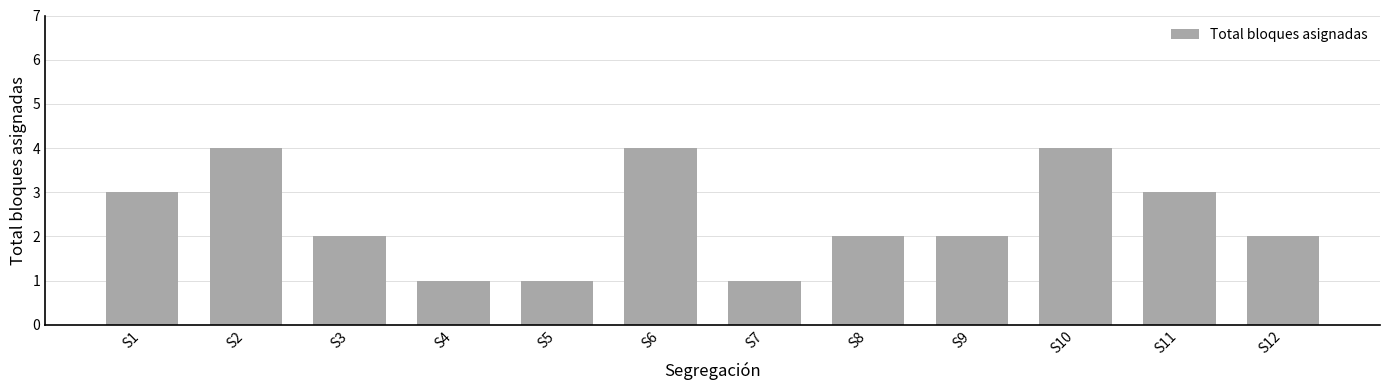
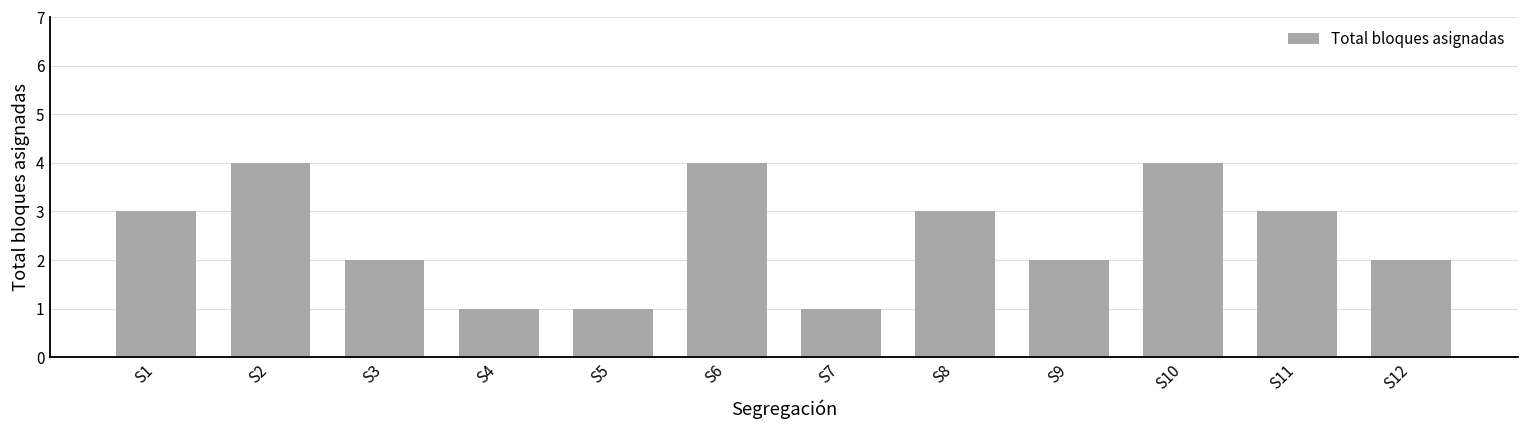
  {
    "S1": 3,
    "S2": 4,
    "S3": 2,
    "S4": 1,
    "S5": 1,
    "S6": 4,
    "S7": 1,
-   "S8": 2,
+   "S8": 3,
    "S9": 2,
    "S10": 4,
    "S11": 3,
    "S12": 2
  }
